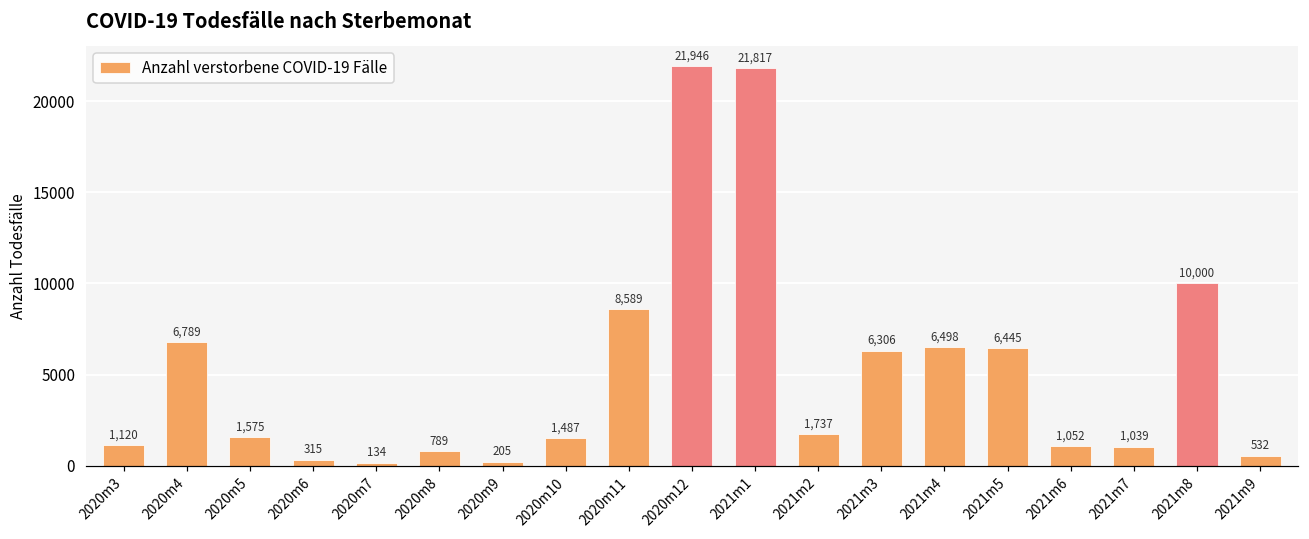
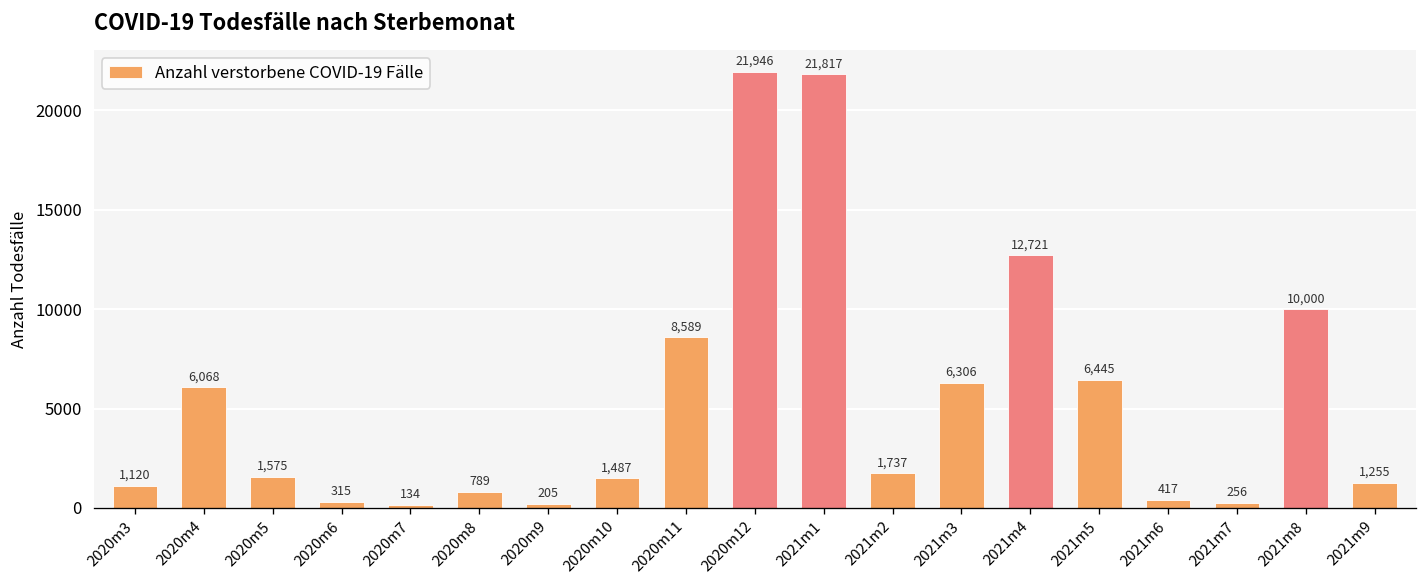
  {
    "2020m3": "1,120",
-   "2020m4": "6,789",
+   "2020m4": "6,068",
    "2020m5": "1,575",
    "2020m6": "315",
    "2020m7": "134",
    "2020m8": "789",
    "2020m9": "205",
    "2020m10": "1,487",
    "2020m11": "8,589",
    "2020m12": "21,946",
    "2021m1": "21,817",
    "2021m2": "1,737",
    "2021m3": "6,306",
-   "2021m4": "6,498",
+   "2021m4": "12,721",
    "2021m5": "6,445",
-   "2021m6": "1,052",
-   "2021m7": "1,039",
+   "2021m6": "417",
+   "2021m7": "256",
    "2021m8": "10,000",
-   "2021m9": "532"
+   "2021m9": "1,255"
  }
